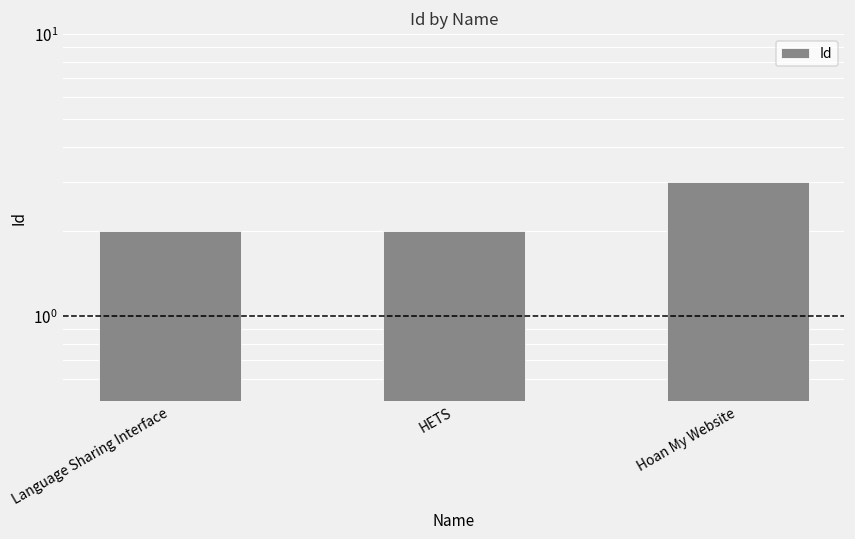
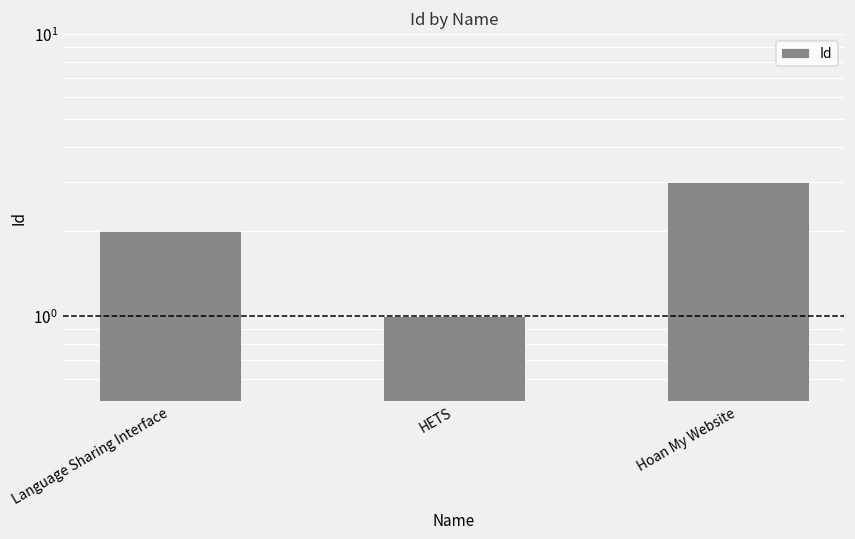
  {
    "Language Sharing Interface": 2,
-   "HETS": 2,
+   "HETS": 1,
    "Hoan My Website": 3
  }
